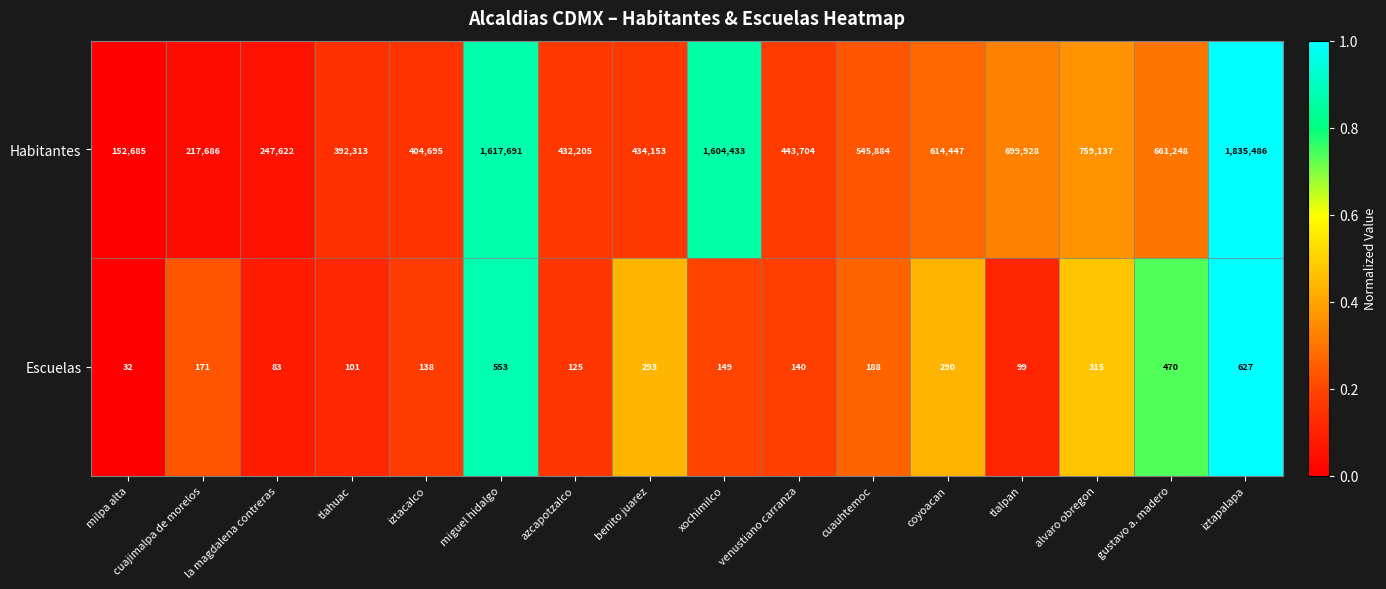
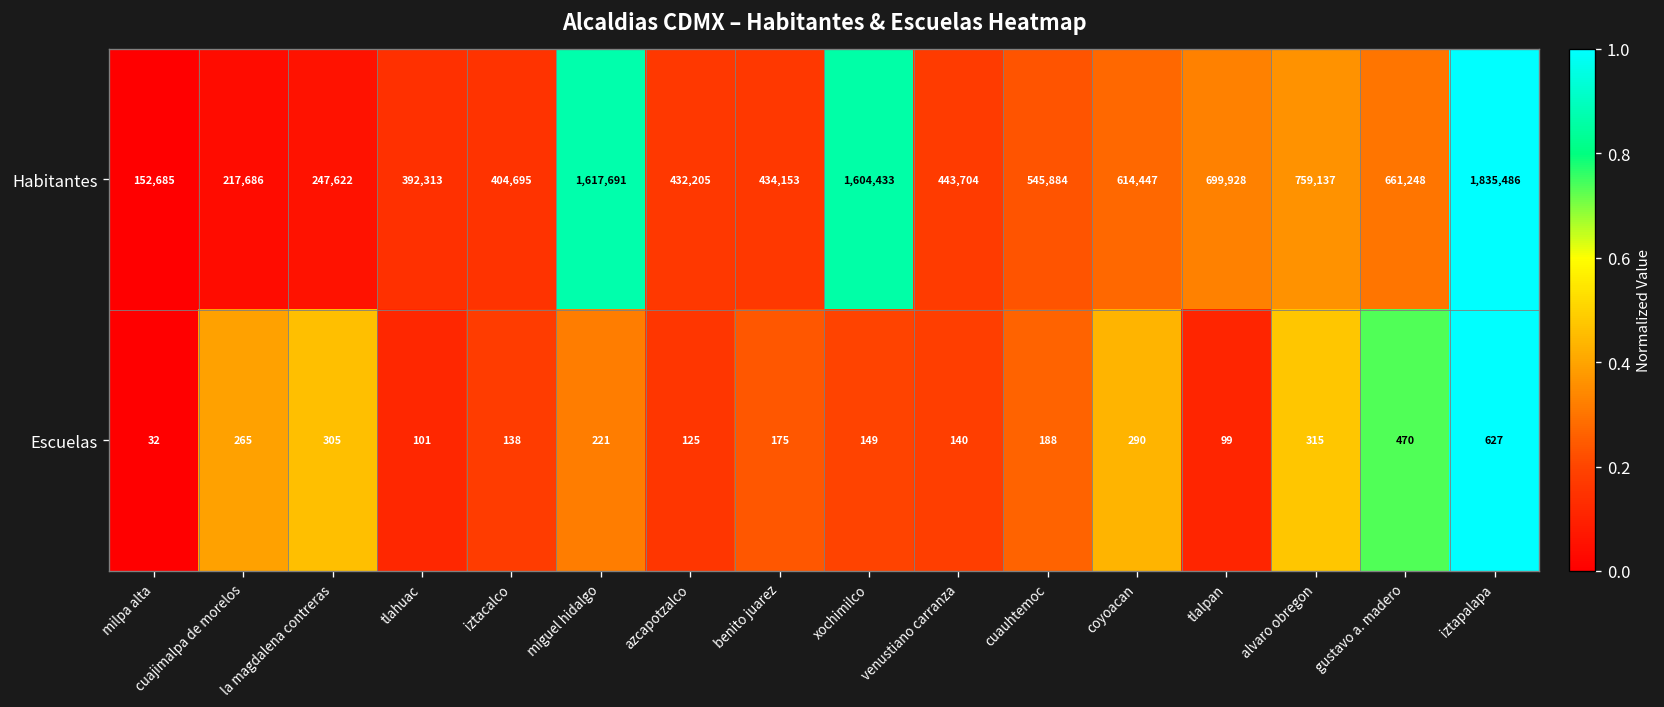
  {
    "Habitantes": {
      "milpa alta": "152,685",
      "cuajimalpa de morelos": "217,686",
      "la magdalena contreras": "247,622",
      "tlahuac": "392,313",
      "iztacalco": "404,695",
      "miguel hidalgo": "1,617,691",
      "azcapotzalco": "432,205",
      "benito juarez": "434,153",
      "xochimilco": "1,604,433",
      "venustiano carranza": "443,704",
      "cuauhtemoc": "545,884",
      "coyoacan": "614,447",
      "tlalpan": "699,928",
      "alvaro obregon": "759,137",
      "gustavo a. madero": "661,248",
      "iztapalapa": "1,835,486"
    },
    "Escuelas": {
      "milpa alta": "32",
-     "cuajimalpa de morelos": "171",
-     "la magdalena contreras": "83",
+     "cuajimalpa de morelos": "265",
+     "la magdalena contreras": "305",
      "tlahuac": "101",
      "iztacalco": "138",
-     "miguel hidalgo": "553",
+     "miguel hidalgo": "221",
      "azcapotzalco": "125",
-     "benito juarez": "293",
+     "benito juarez": "175",
      "xochimilco": "149",
      "venustiano carranza": "140",
      "cuauhtemoc": "188",
      "coyoacan": "290",
      "tlalpan": "99",
      "alvaro obregon": "315",
      "gustavo a. madero": "470",
      "iztapalapa": "627"
    }
  }
